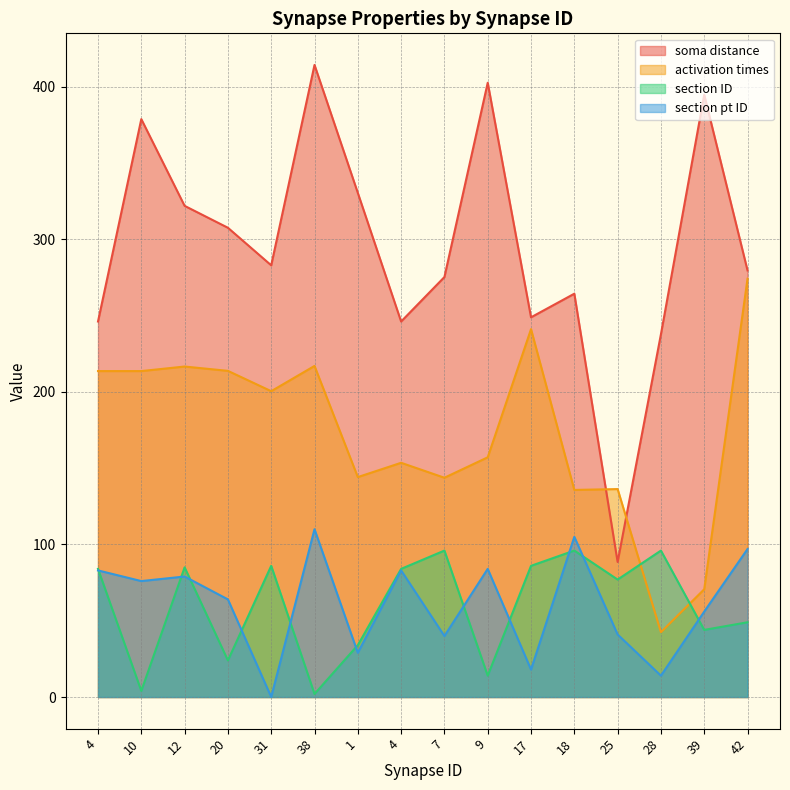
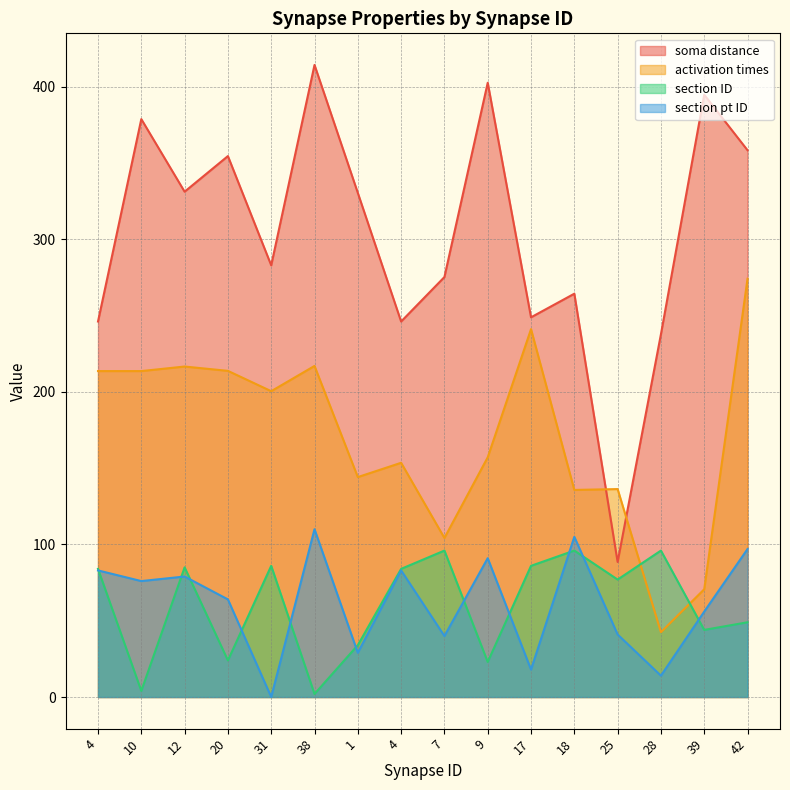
  {
    "soma distance": {
      "10": 379,
-     "12": 322,
-     "20": 308,
+     "12": 331,
+     "20": 355,
      "31": 283,
      "38": 414,
      "1": 330,
      "7": 275,
      "9": 403,
      "17": 249,
      "18": 264,
      "25": 88,
      "28": 238,
-     "42": 280
+     "42": 358
    },
    "activation times": {
      "10": 214,
      "12": 217,
      "20": 214,
      "31": 200,
      "38": 217,
      "1": 144,
-     "7": 144,
+     "7": 104,
      "9": 157,
      "17": 241,
      "18": 136,
      "25": 136,
      "28": 43,
      "39": 71,
      "42": 274
    },
    "section ID": {
      "10": 4,
      "12": 85,
      "20": 24,
      "31": 86,
      "38": 2,
      "1": 34,
      "7": 96,
-     "9": 14,
+     "9": 23,
      "17": 86,
      "18": 96,
      "25": 77,
      "28": 96,
      "39": 44,
      "42": 49
    },
    "section pt ID": {
      "10": 76,
      "12": 79,
      "20": 64,
      "31": 0,
      "38": 110,
      "1": 29,
      "7": 40,
-     "9": 84,
+     "9": 91,
      "17": 18,
      "18": 105,
      "25": 41,
      "28": 14,
      "39": 56,
      "42": 97
    }
  }
